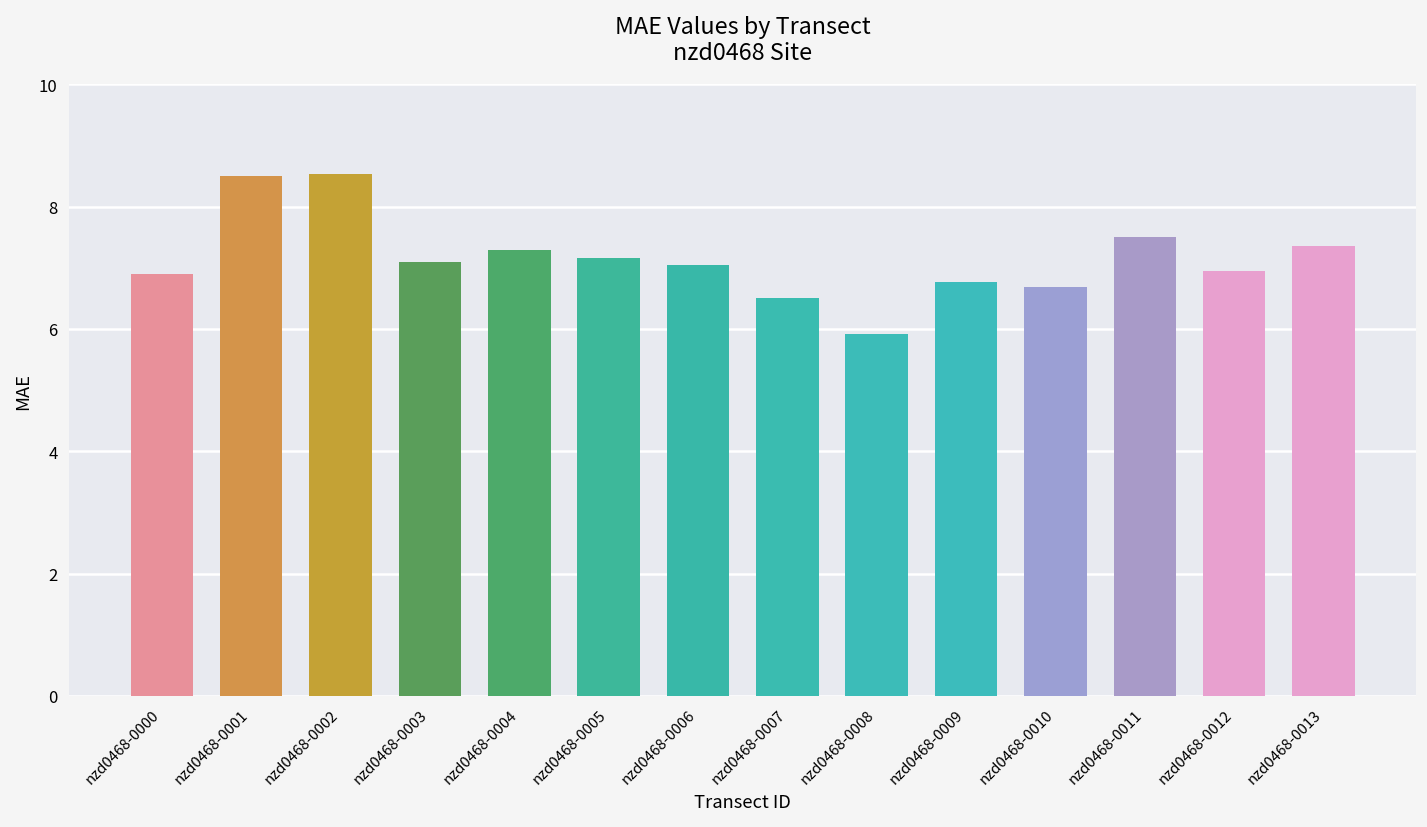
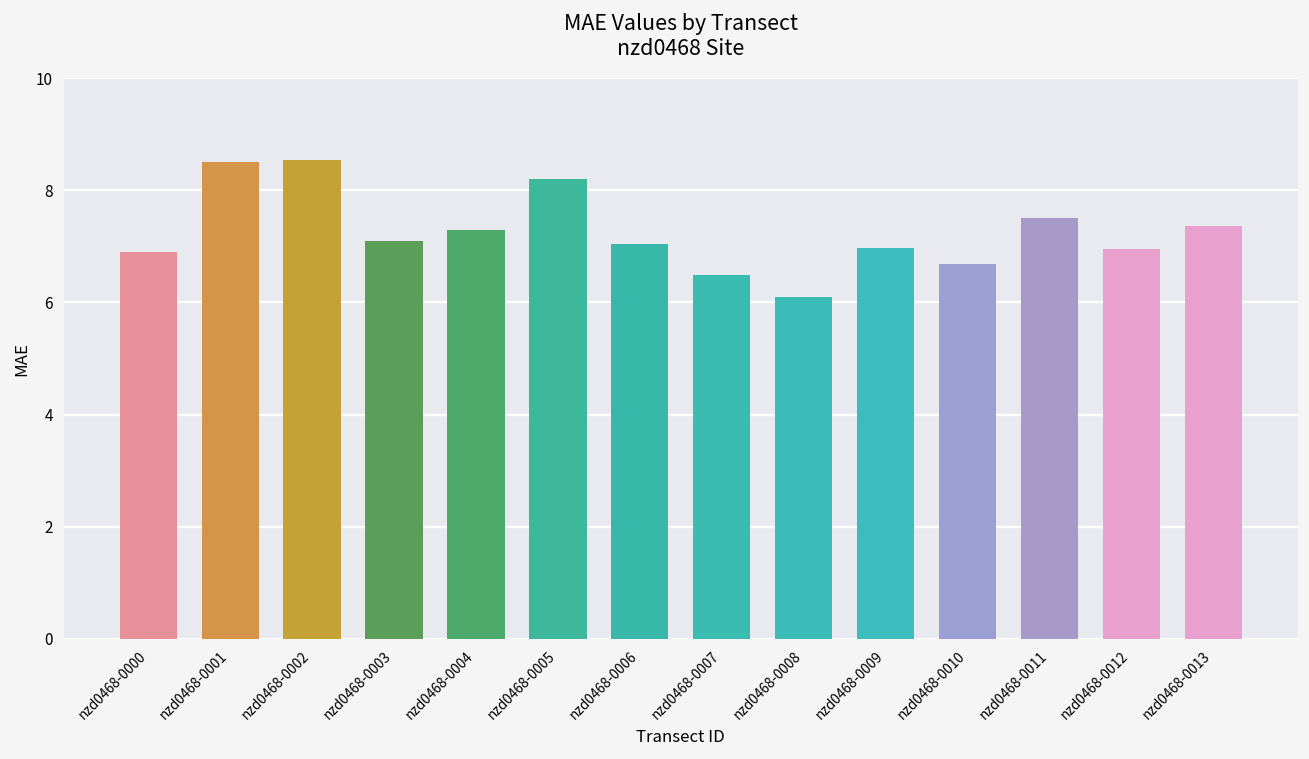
  {
    "nzd0468-0000": 6.9,
    "nzd0468-0001": 8.5,
    "nzd0468-0002": 8.5,
    "nzd0468-0003": 7.1,
    "nzd0468-0004": 7.3,
-   "nzd0468-0005": 7.2,
+   "nzd0468-0005": 8.2,
    "nzd0468-0006": 7.0,
    "nzd0468-0007": 6.5,
-   "nzd0468-0008": 5.9,
-   "nzd0468-0009": 6.8,
+   "nzd0468-0008": 6.1,
+   "nzd0468-0009": 7.0,
    "nzd0468-0010": 6.7,
    "nzd0468-0011": 7.5,
    "nzd0468-0012": 7.0,
    "nzd0468-0013": 7.4
  }
